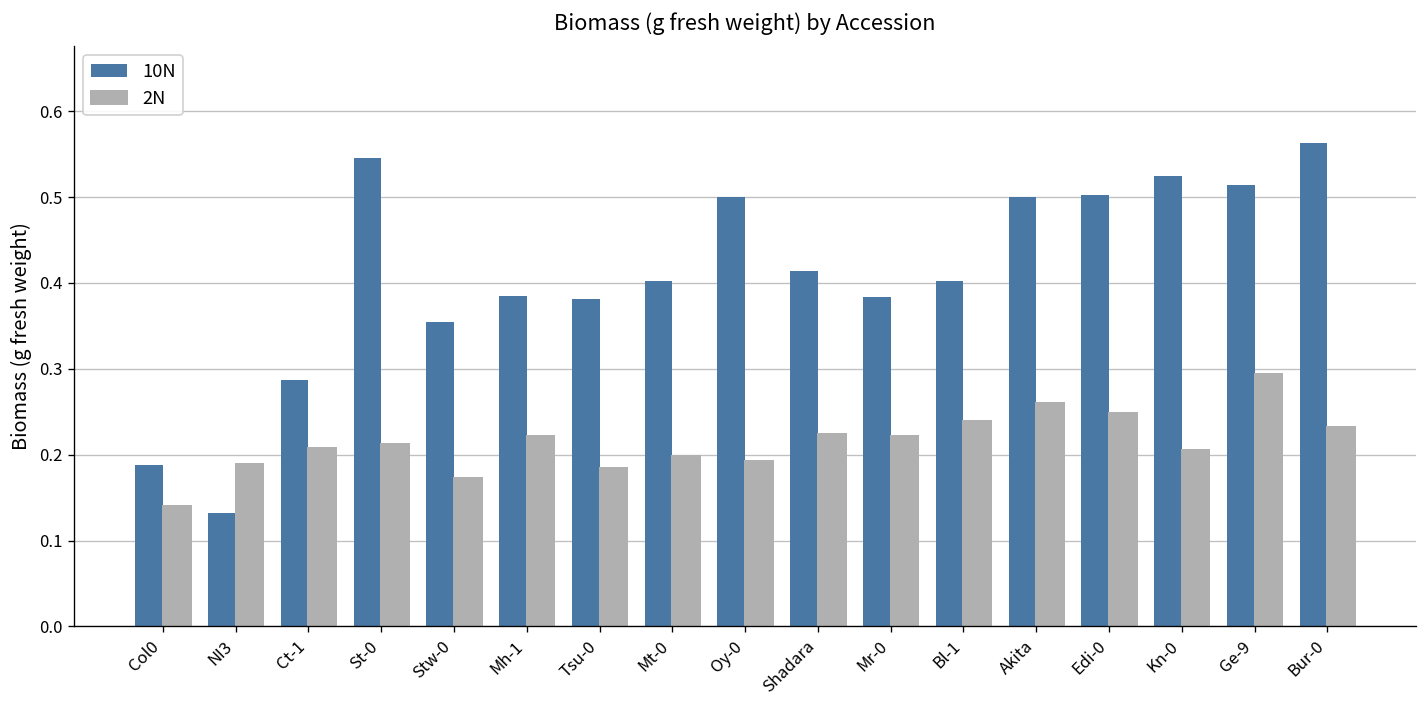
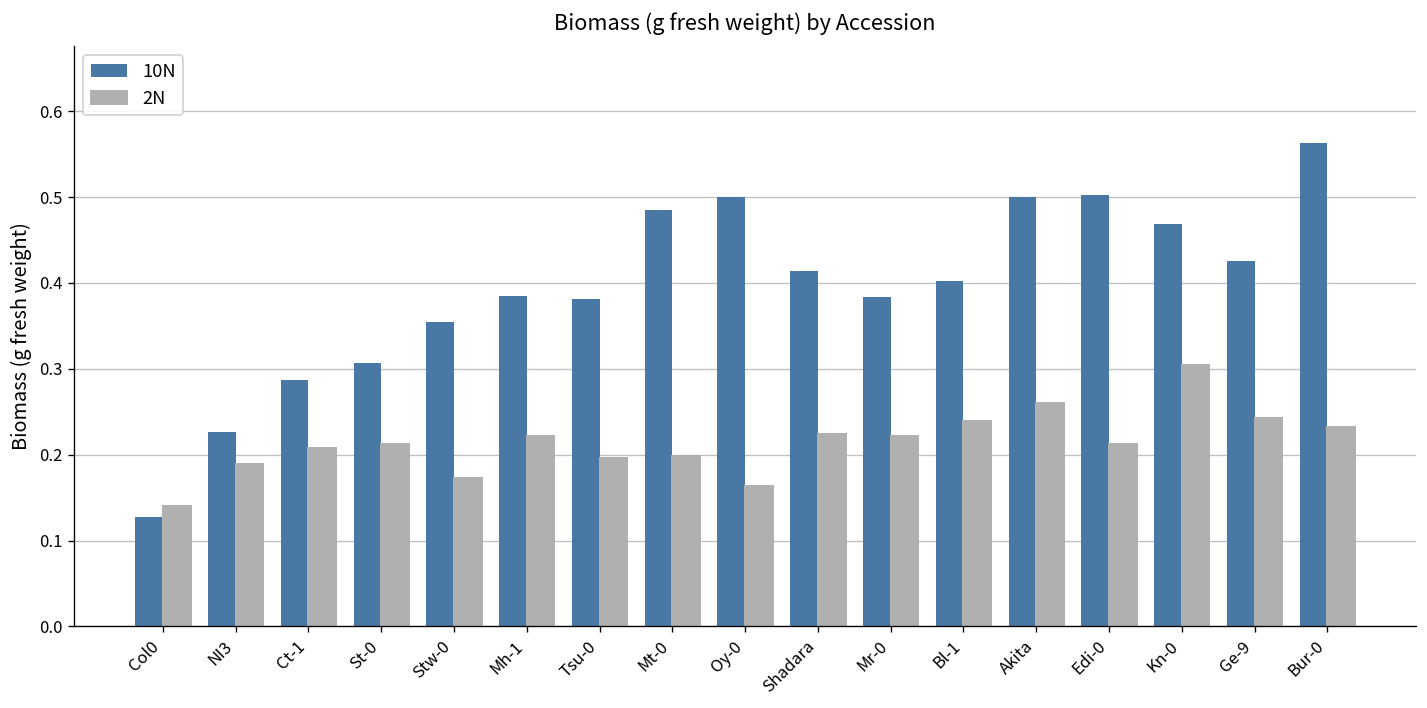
  {
    "10N": {
-     "Col0": 0.19,
-     "NI3": 0.13,
+     "Col0": 0.13,
+     "NI3": 0.23,
      "Ct-1": 0.29,
-     "St-0": 0.55,
+     "St-0": 0.31,
      "Stw-0": 0.36,
      "Mh-1": 0.39,
      "Tsu-0": 0.38,
-     "Mt-0": 0.40,
+     "Mt-0": 0.49,
      "Oy-0": 0.50,
      "Shadara": 0.41,
      "Mr-0": 0.38,
      "Bl-1": 0.40,
      "Akita": 0.50,
      "Edi-0": 0.50,
-     "Kn-0": 0.53,
-     "Ge-9": 0.51,
+     "Kn-0": 0.47,
+     "Ge-9": 0.43,
      "Bur-0": 0.56
    },
    "2N": {
      "Col0": 0.14,
      "NI3": 0.19,
      "Ct-1": 0.21,
      "St-0": 0.21,
      "Stw-0": 0.17,
      "Mh-1": 0.22,
-     "Tsu-0": 0.18,
+     "Tsu-0": 0.20,
      "Mt-0": 0.20,
-     "Oy-0": 0.19,
+     "Oy-0": 0.16,
      "Shadara": 0.22,
      "Mr-0": 0.22,
      "Bl-1": 0.24,
      "Akita": 0.26,
-     "Edi-0": 0.25,
-     "Kn-0": 0.21,
-     "Ge-9": 0.29,
+     "Edi-0": 0.21,
+     "Kn-0": 0.31,
+     "Ge-9": 0.24,
      "Bur-0": 0.23
    }
  }
